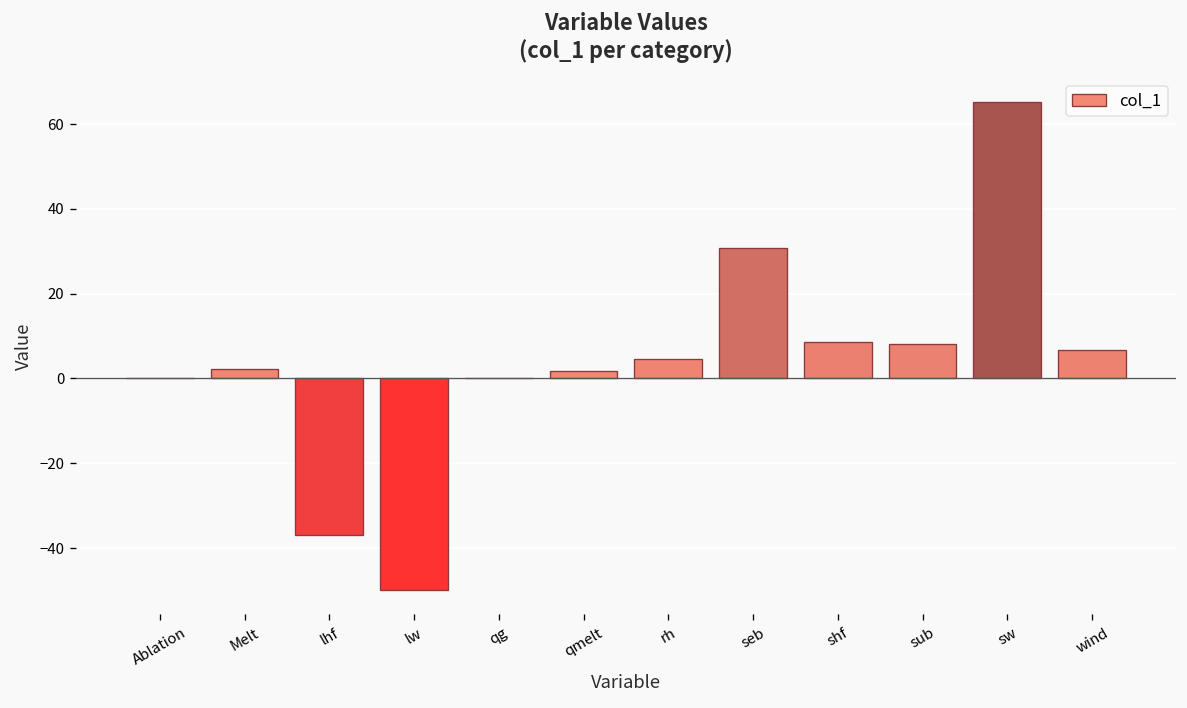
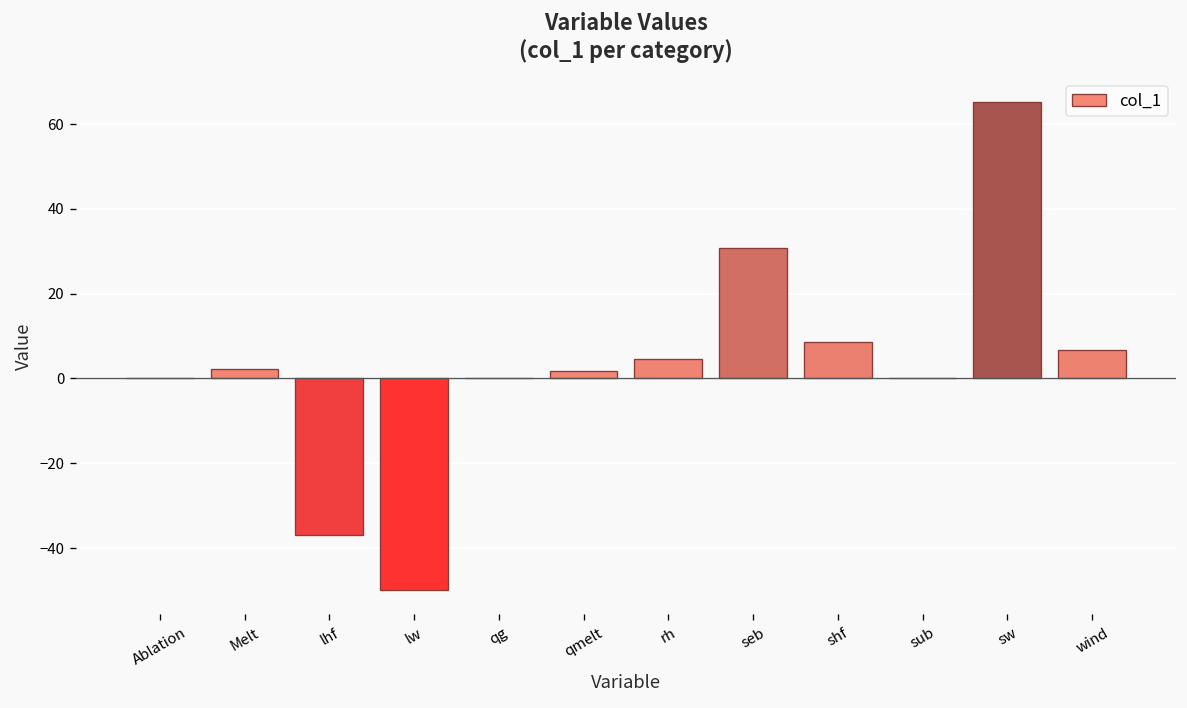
  {
    "Melt": 2,
    "lhf": -37,
    "lw": -50,
    "qmelt": 2,
    "rh": 5,
    "seb": 31,
    "shf": 9,
-   "sub": 8,
+   "sub": 0,
    "sw": 65,
    "wind": 7
  }
